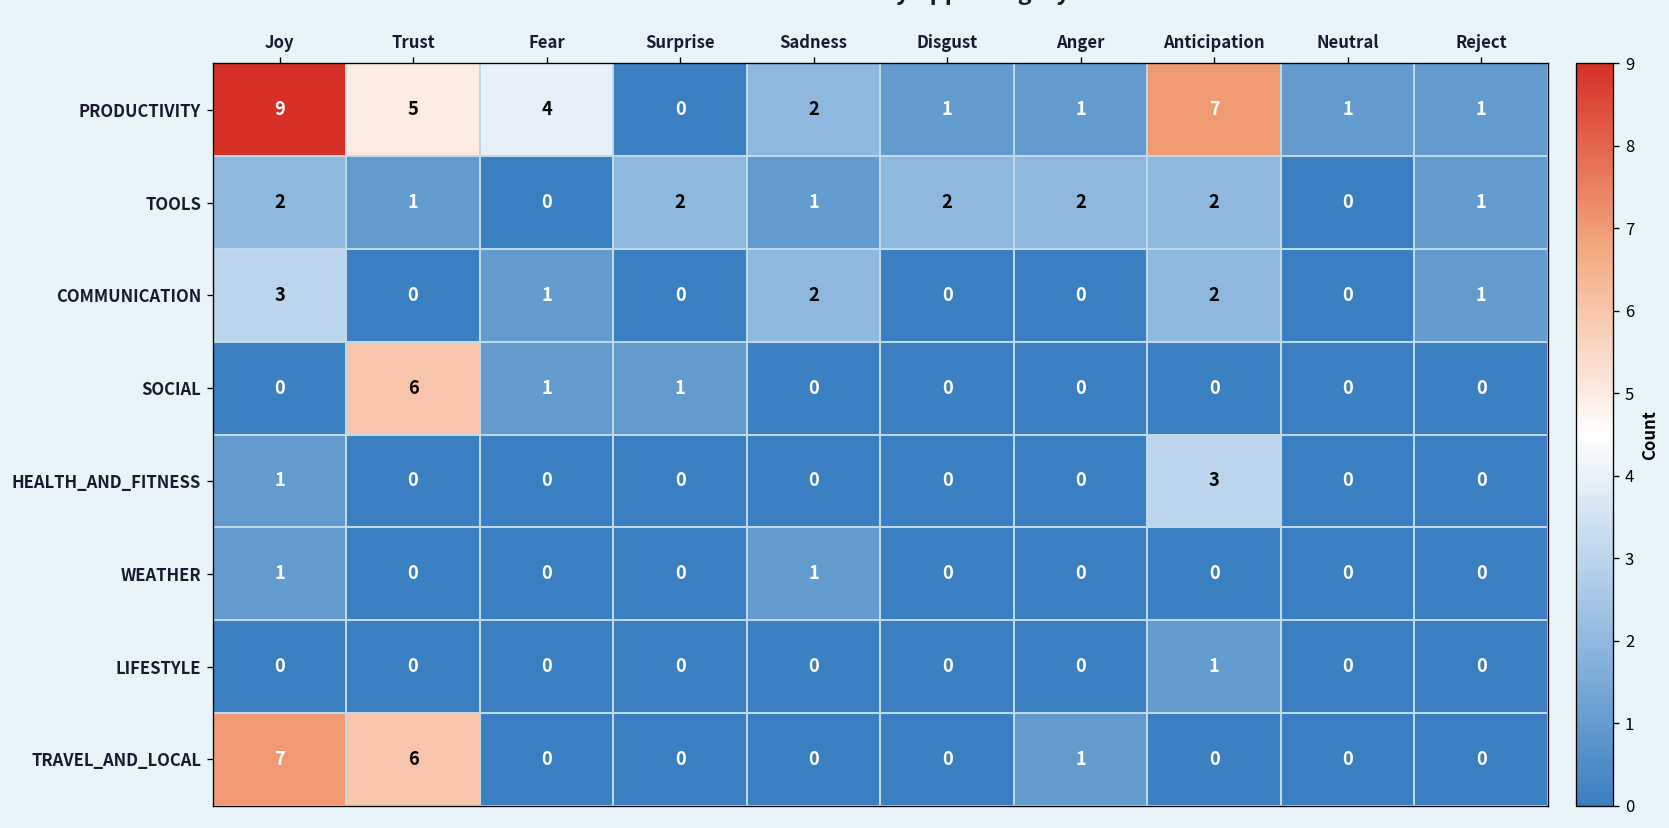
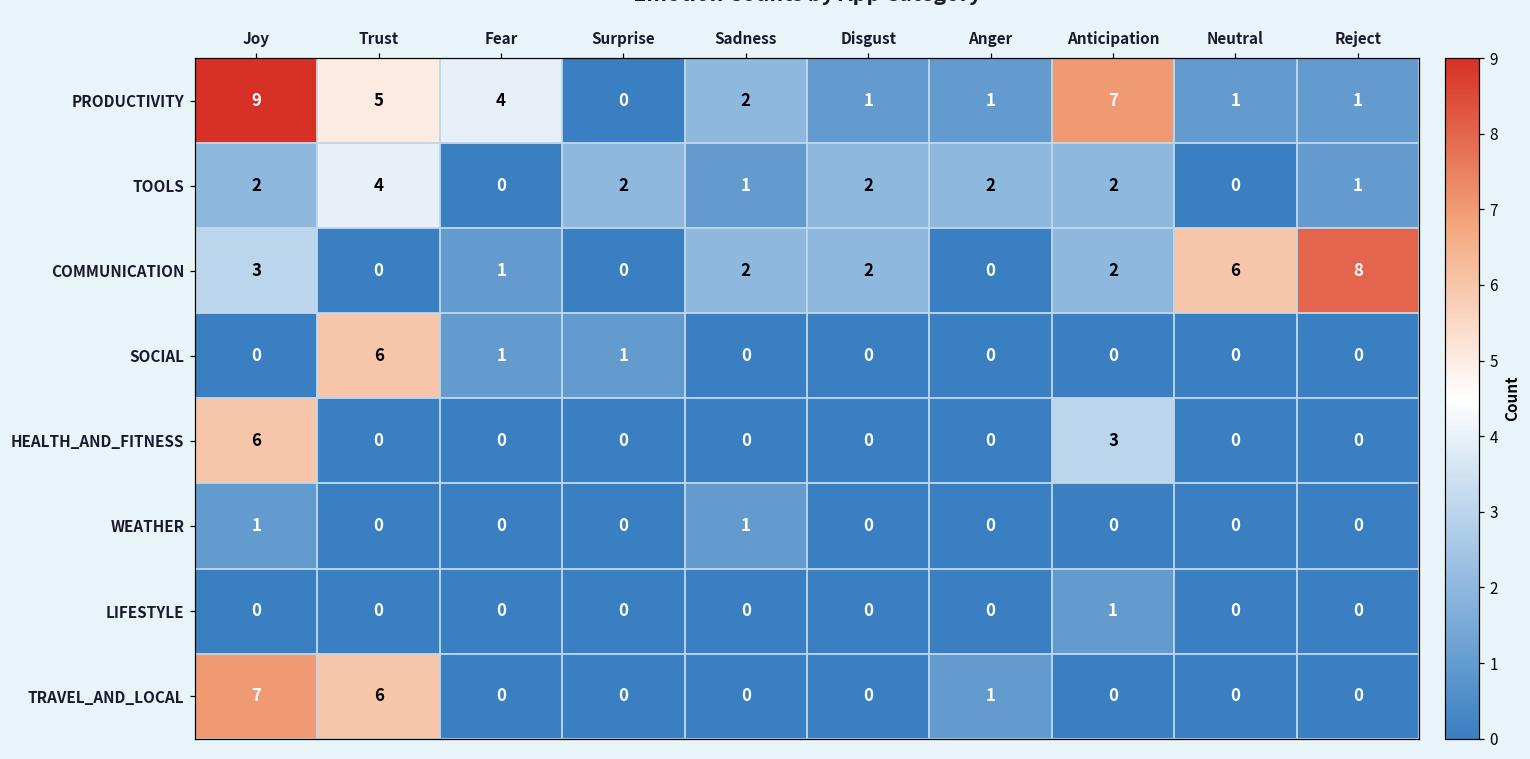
  {
    "PRODUCTIVITY": {
      "Joy": 9,
      "Trust": 5,
      "Fear": 4,
      "Surprise": 0,
      "Sadness": 2,
      "Disgust": 1,
      "Anger": 1,
      "Anticipation": 7,
      "Neutral": 1,
      "Reject": 1
    },
    "TOOLS": {
      "Joy": 2,
-     "Trust": 1,
+     "Trust": 4,
      "Fear": 0,
      "Surprise": 2,
      "Sadness": 1,
      "Disgust": 2,
      "Anger": 2,
      "Anticipation": 2,
      "Neutral": 0,
      "Reject": 1
    },
    "COMMUNICATION": {
      "Joy": 3,
      "Trust": 0,
      "Fear": 1,
      "Surprise": 0,
      "Sadness": 2,
-     "Disgust": 0,
+     "Disgust": 2,
      "Anger": 0,
      "Anticipation": 2,
-     "Neutral": 0,
-     "Reject": 1
+     "Neutral": 6,
+     "Reject": 8
    },
    "SOCIAL": {
      "Joy": 0,
      "Trust": 6,
      "Fear": 1,
      "Surprise": 1,
      "Sadness": 0,
      "Disgust": 0,
      "Anger": 0,
      "Anticipation": 0,
      "Neutral": 0,
      "Reject": 0
    },
    "HEALTH_AND_FITNESS": {
-     "Joy": 1,
+     "Joy": 6,
      "Trust": 0,
      "Fear": 0,
      "Surprise": 0,
      "Sadness": 0,
      "Disgust": 0,
      "Anger": 0,
      "Anticipation": 3,
      "Neutral": 0,
      "Reject": 0
    },
    "WEATHER": {
      "Joy": 1,
      "Trust": 0,
      "Fear": 0,
      "Surprise": 0,
      "Sadness": 1,
      "Disgust": 0,
      "Anger": 0,
      "Anticipation": 0,
      "Neutral": 0,
      "Reject": 0
    },
    "LIFESTYLE": {
      "Joy": 0,
      "Trust": 0,
      "Fear": 0,
      "Surprise": 0,
      "Sadness": 0,
      "Disgust": 0,
      "Anger": 0,
      "Anticipation": 1,
      "Neutral": 0,
      "Reject": 0
    },
    "TRAVEL_AND_LOCAL": {
      "Joy": 7,
      "Trust": 6,
      "Fear": 0,
      "Surprise": 0,
      "Sadness": 0,
      "Disgust": 0,
      "Anger": 1,
      "Anticipation": 0,
      "Neutral": 0,
      "Reject": 0
    }
  }
